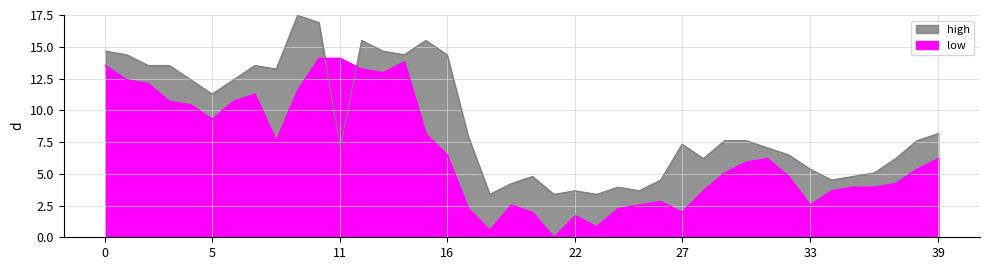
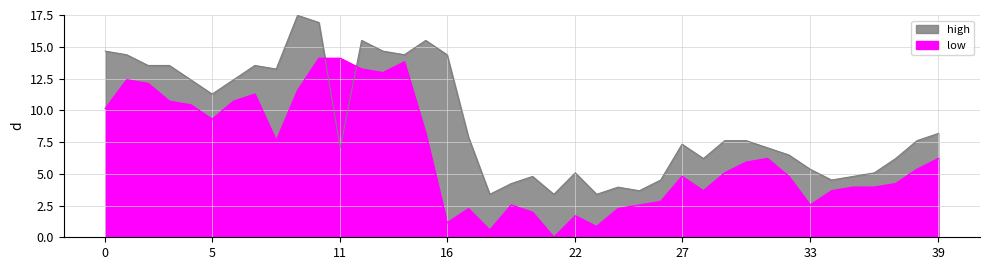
  {
    "high": {
      "0": 14.7,
      "5": 11.3,
      "11": 7.0,
      "16": 14.4,
-     "22": 3.7,
+     "22": 5.1,
      "27": 7.3,
      "33": 5.4,
      "39": 8.2
    },
    "low": {
-     "0": 13.5,
+     "0": 10.1,
      "5": 9.3,
      "11": 14.1,
-     "16": 6.5,
+     "16": 1.1,
      "22": 1.7,
-     "27": 2.0,
+     "27": 4.8,
      "33": 2.5,
      "39": 6.2
    }
  }
